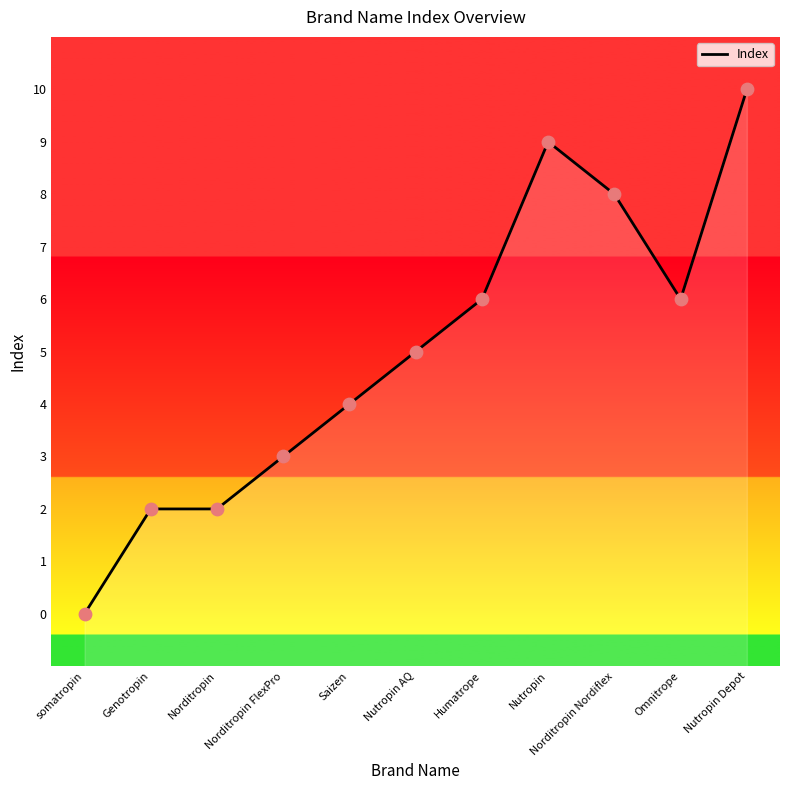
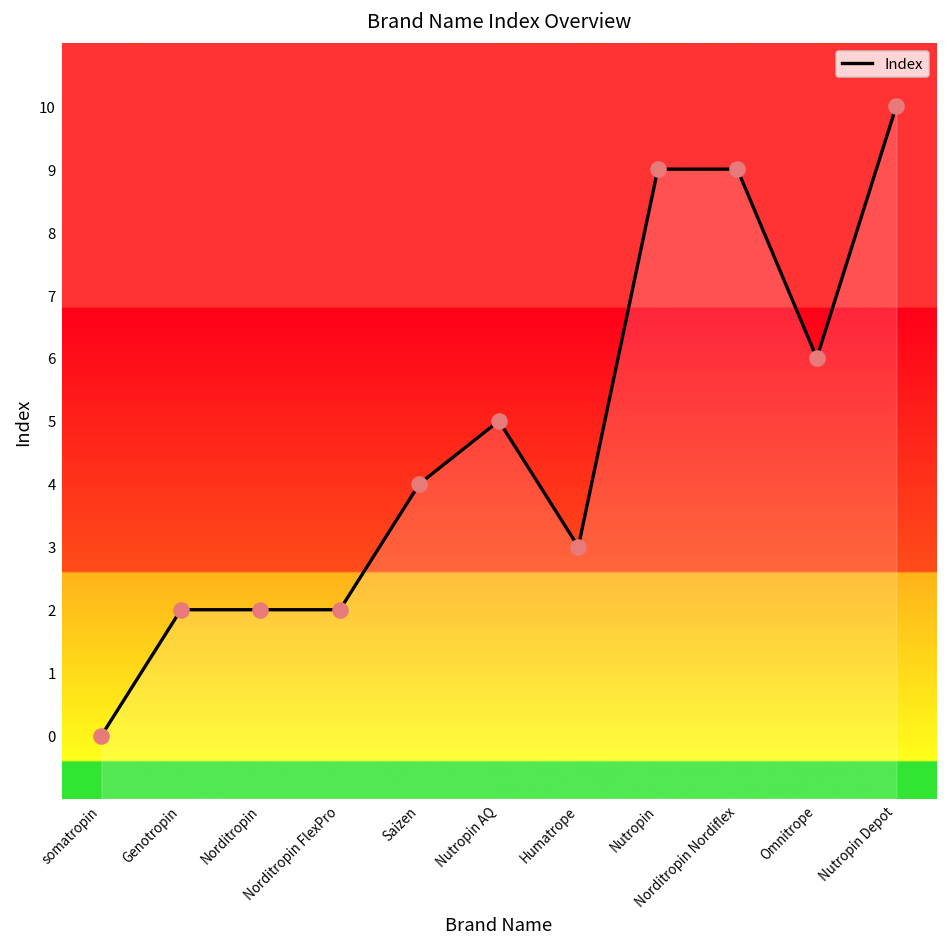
  {
    "somatropin": 0,
    "Genotropin": 2,
    "Norditropin": 2,
-   "Norditropin FlexPro": 3,
+   "Norditropin FlexPro": 2,
    "Saizen": 4,
    "Nutropin AQ": 5,
-   "Humatrope": 6,
+   "Humatrope": 3,
    "Nutropin": 9,
-   "Norditropin Nordiflex": 8,
+   "Norditropin Nordiflex": 9,
    "Omnitrope": 6,
    "Nutropin Depot": 10
  }
